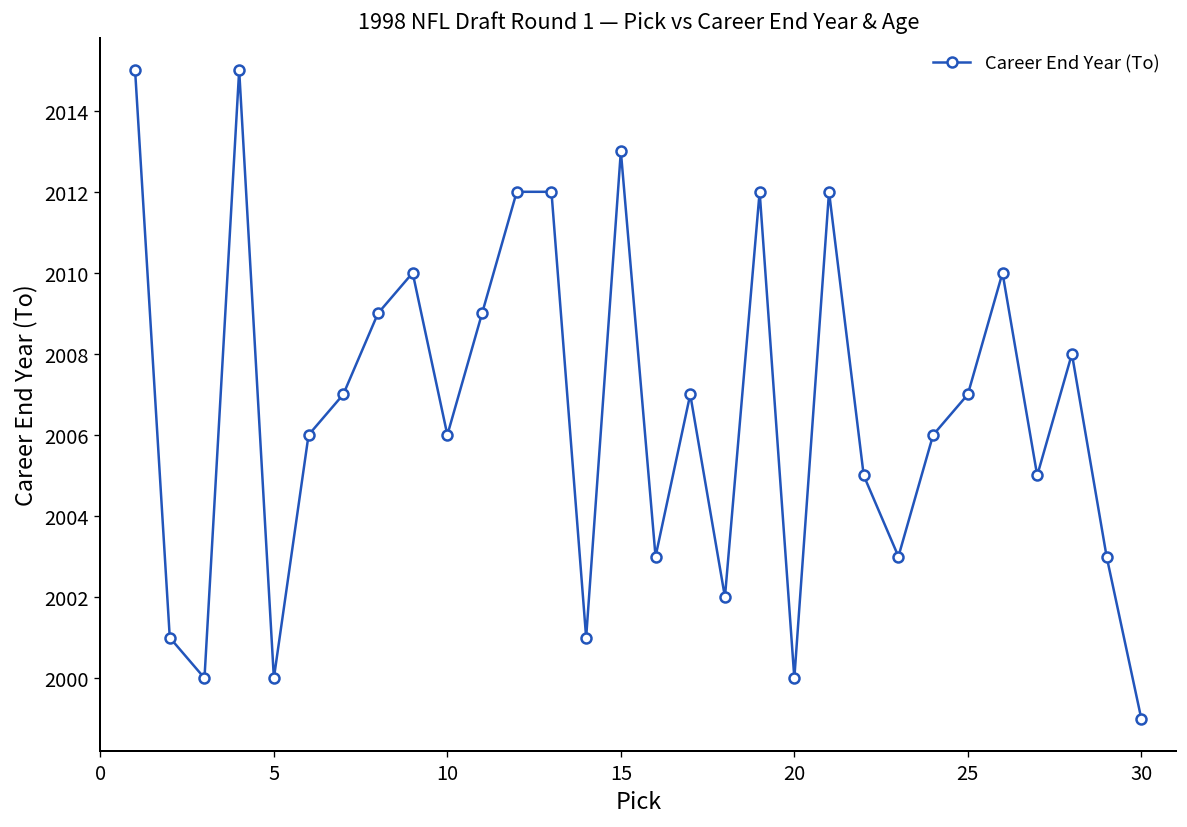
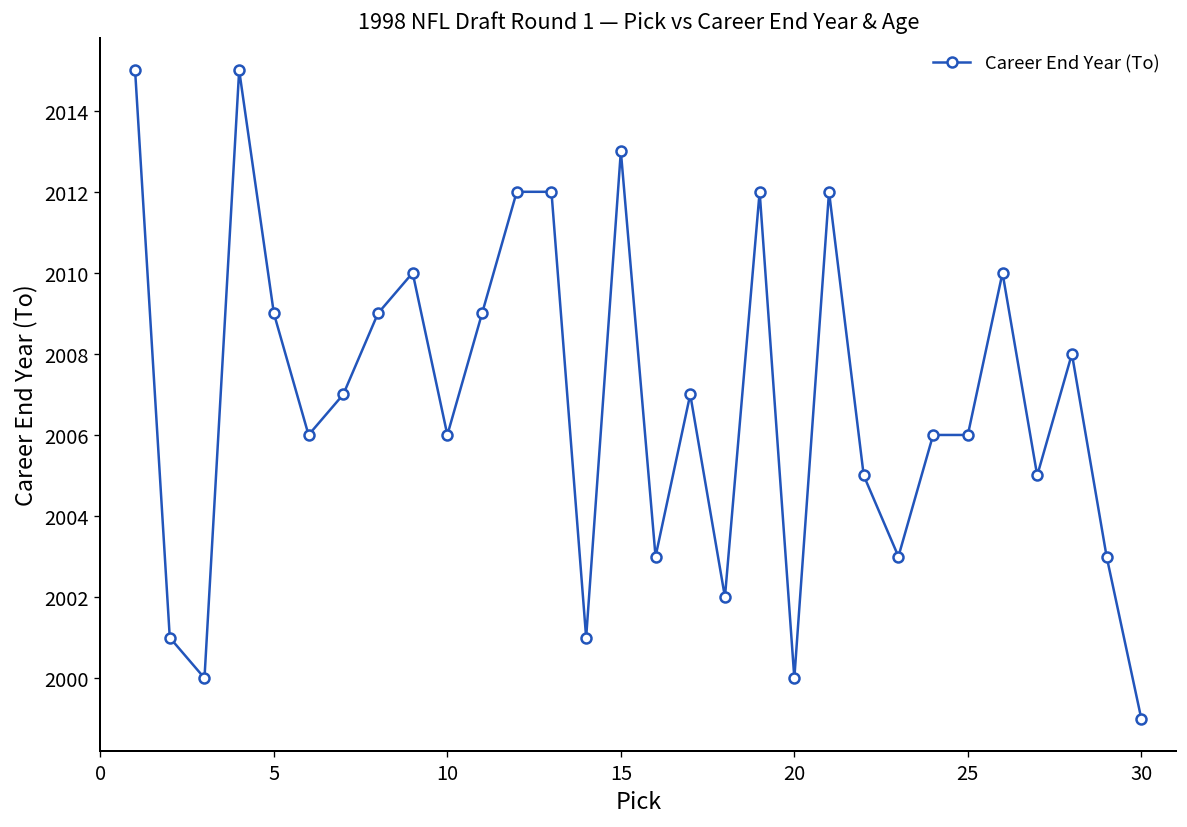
  {
-   "5": 2000,
+   "5": 2009,
    "10": 2006,
    "15": 2013,
    "20": 2000,
-   "25": 2007,
+   "25": 2006,
    "30": 1999
  }
